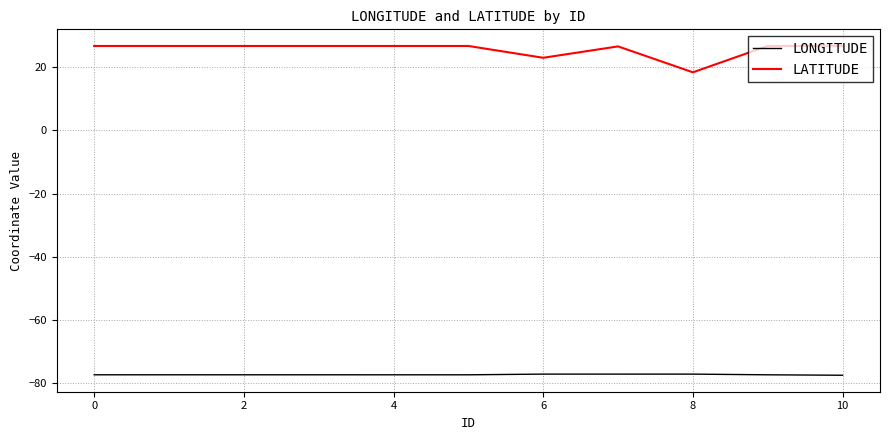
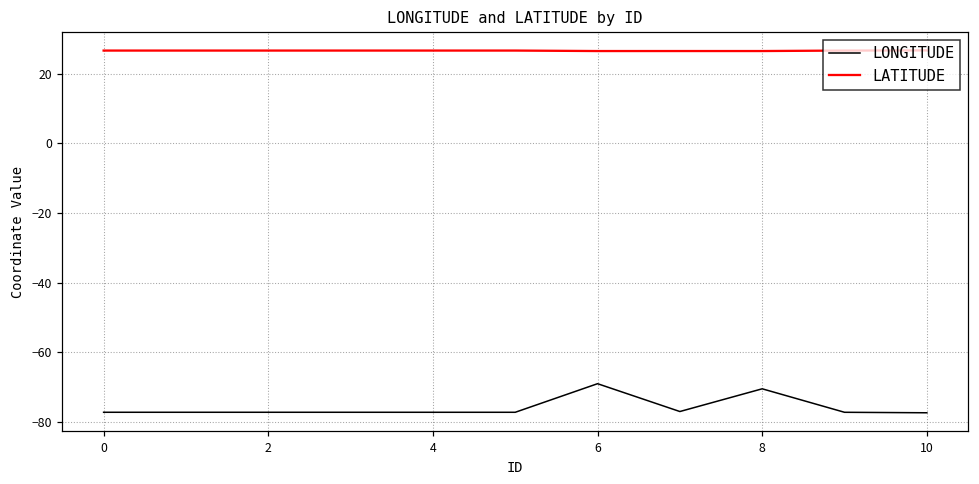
  {
    "LONGITUDE": {
      "0": -77,
      "2": -77,
      "4": -77,
-     "6": -77,
-     "8": -77,
+     "6": -69,
+     "8": -71,
      "10": -77
    },
    "LATITUDE": {
      "0": 27,
      "2": 27,
      "4": 27,
-     "6": 23,
-     "8": 18
+     "6": 27,
+     "8": 27
    }
  }
